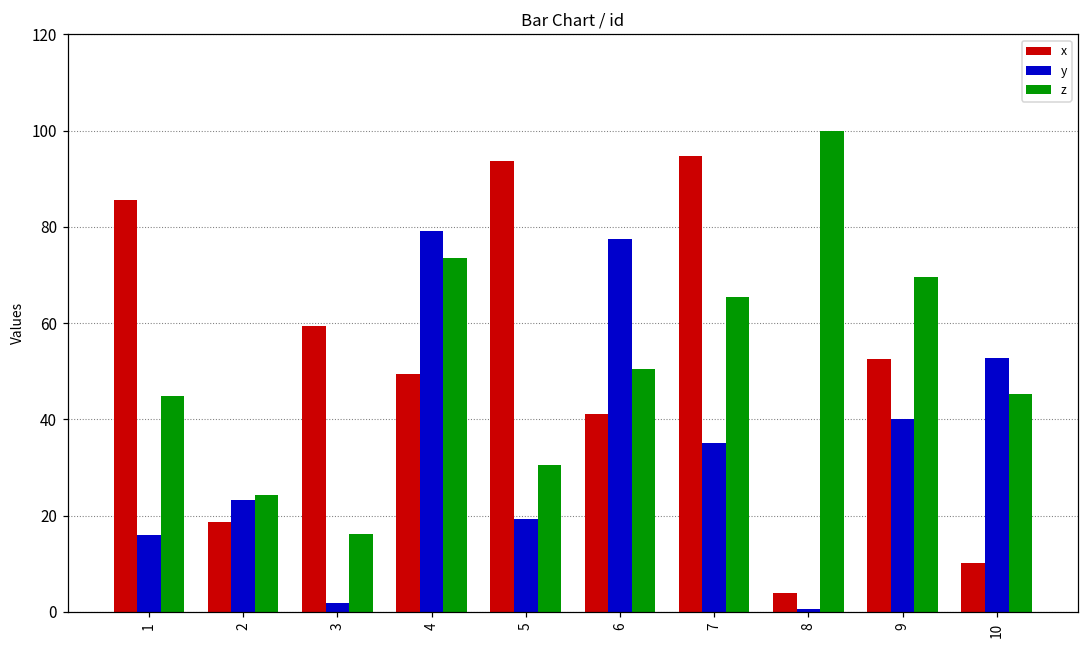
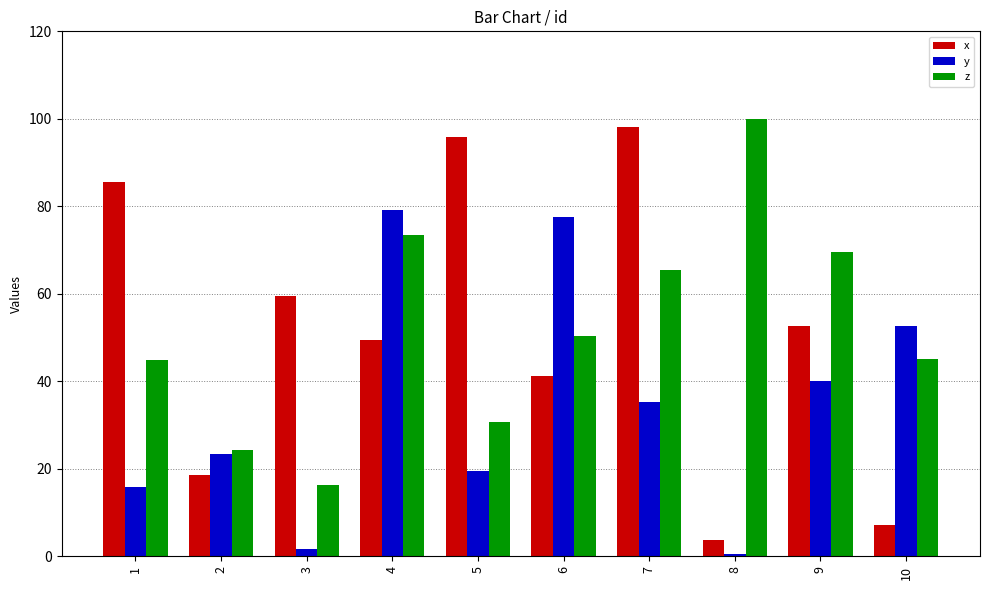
  {
    "x": {
      "1": 86,
      "2": 19,
      "3": 59,
      "4": 49,
-     "5": 94,
+     "5": 96,
      "6": 41,
-     "7": 95,
+     "7": 98,
      "8": 4,
      "9": 53,
-     "10": 10
+     "10": 7
    },
    "y": {
      "1": 16,
      "2": 23,
      "3": 2,
      "4": 79,
      "5": 19,
      "6": 78,
      "7": 35,
      "8": 1,
      "9": 40,
      "10": 53
    },
    "z": {
      "1": 45,
      "2": 24,
      "3": 16,
      "4": 74,
      "5": 31,
      "6": 50,
      "7": 65,
      "8": 100,
      "9": 70,
      "10": 45
    }
  }
